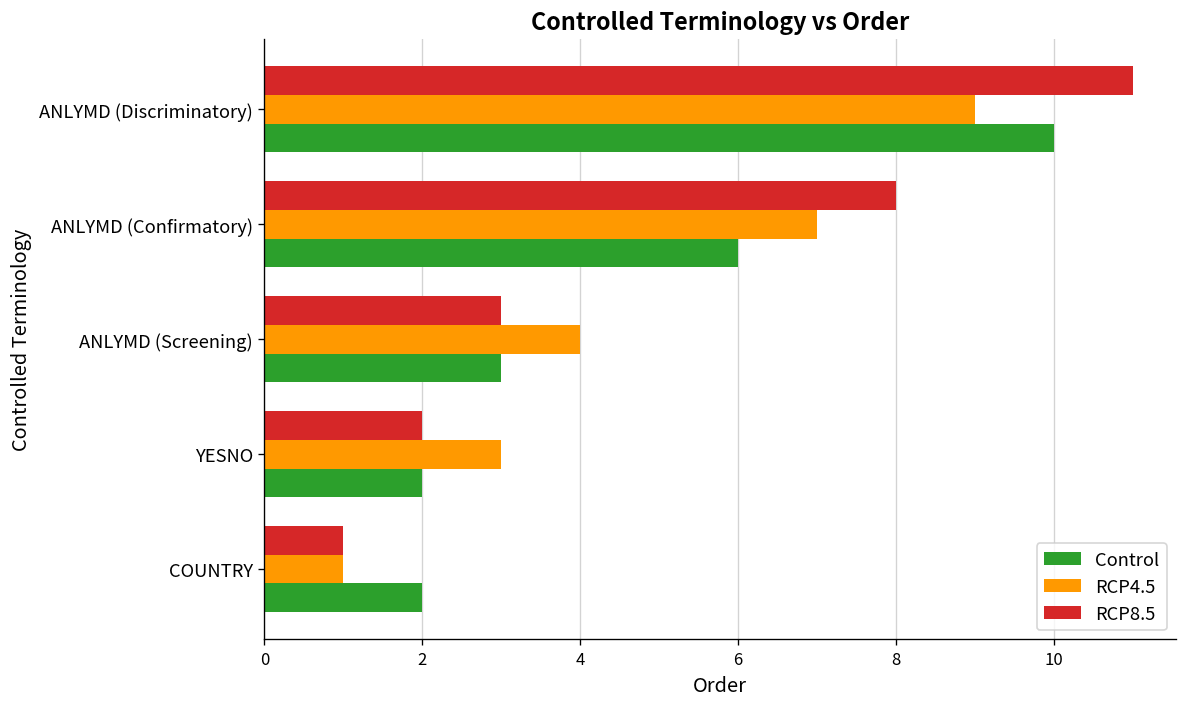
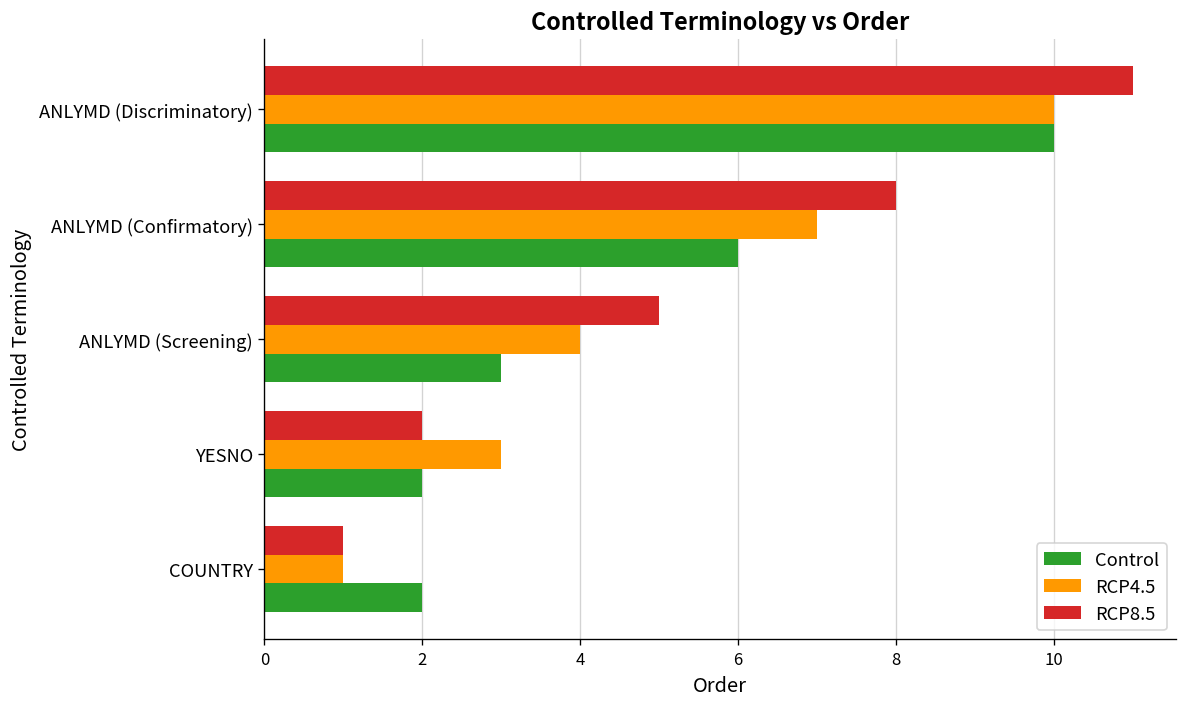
  {
    "Control": {
      "ANLYMD (Discriminatory)": 10,
      "ANLYMD (Confirmatory)": 6,
      "ANLYMD (Screening)": 3,
      "YESNO": 2,
      "COUNTRY": 2
    },
    "RCP4.5": {
-     "ANLYMD (Discriminatory)": 9,
+     "ANLYMD (Discriminatory)": 10,
      "ANLYMD (Confirmatory)": 7,
      "ANLYMD (Screening)": 4,
      "YESNO": 3,
      "COUNTRY": 1
    },
    "RCP8.5": {
      "ANLYMD (Discriminatory)": 11,
      "ANLYMD (Confirmatory)": 8,
-     "ANLYMD (Screening)": 3,
+     "ANLYMD (Screening)": 5,
      "YESNO": 2,
      "COUNTRY": 1
    }
  }
